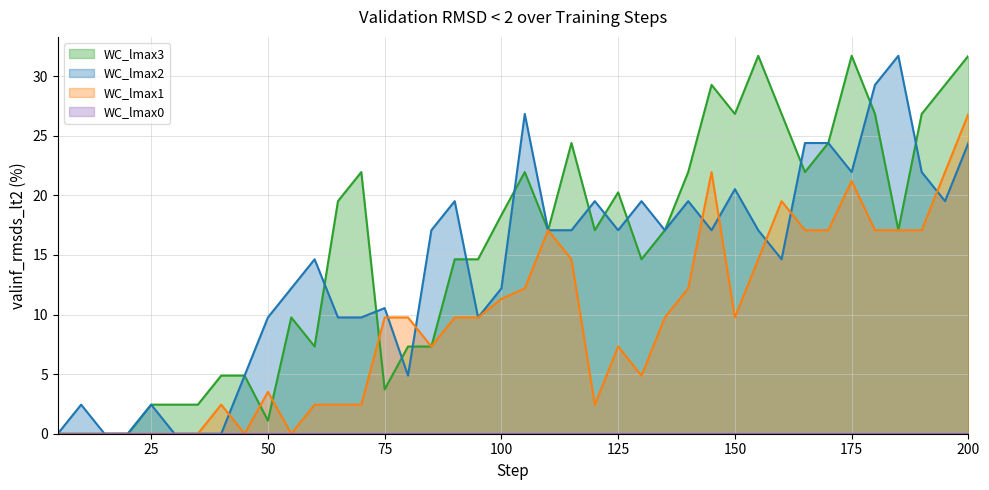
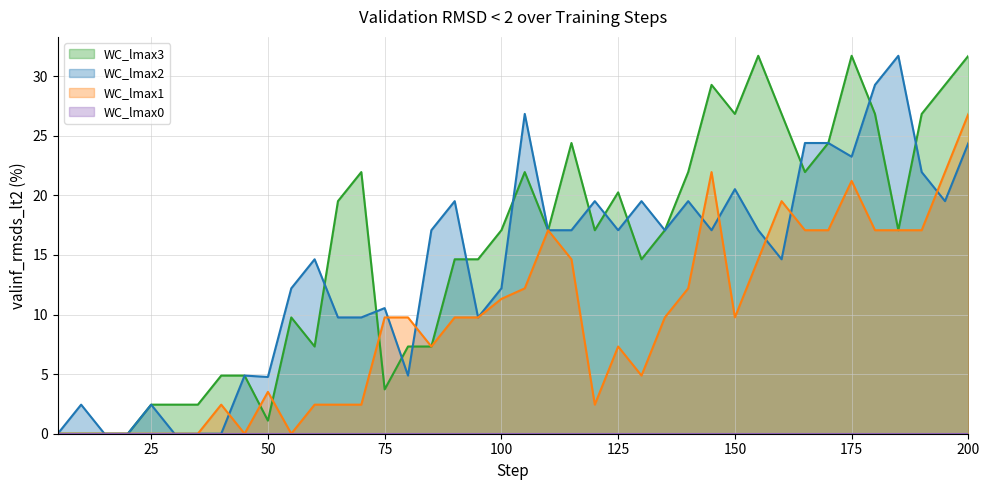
  {
    "WC_lmax3": {
      "50": 1.1,
      "75": 3.7,
-     "100": 18.3,
+     "100": 17.1,
      "125": 20.3,
      "150": 26.8,
      "175": 31.7,
      "200": 31.7
    },
    "WC_lmax2": {
-     "50": 9.8,
+     "50": 4.8,
      "75": 10.5,
      "100": 12.2,
      "125": 17.1,
      "150": 20.5,
-     "175": 22.0,
+     "175": 23.2,
      "200": 24.4
    },
    "WC_lmax1": {
      "50": 3.5,
      "75": 9.8,
      "100": 11.3,
      "125": 7.3,
      "150": 9.8,
      "175": 21.2,
      "200": 26.8
    },
    "WC_lmax0": {
      "50": 0.0,
      "75": 0.0,
      "100": 0.0,
      "125": 0.0,
      "150": 0.0,
      "175": 0.0,
      "200": 0.0
    }
  }
